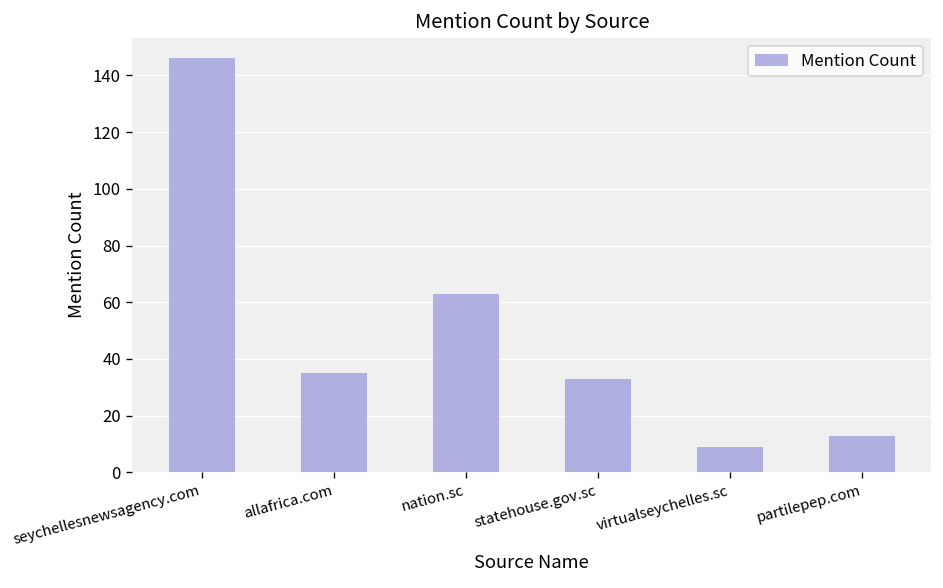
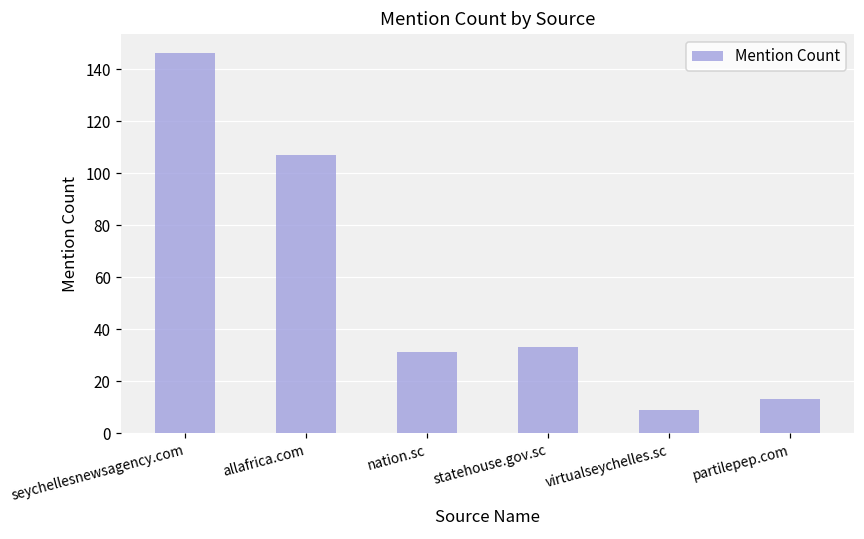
  {
    "seychellesnewsagency.com": 146,
-   "allafrica.com": 35,
-   "nation.sc": 63,
+   "allafrica.com": 107,
+   "nation.sc": 31,
    "statehouse.gov.sc": 33,
    "virtualseychelles.sc": 9,
    "partilepep.com": 13
  }
